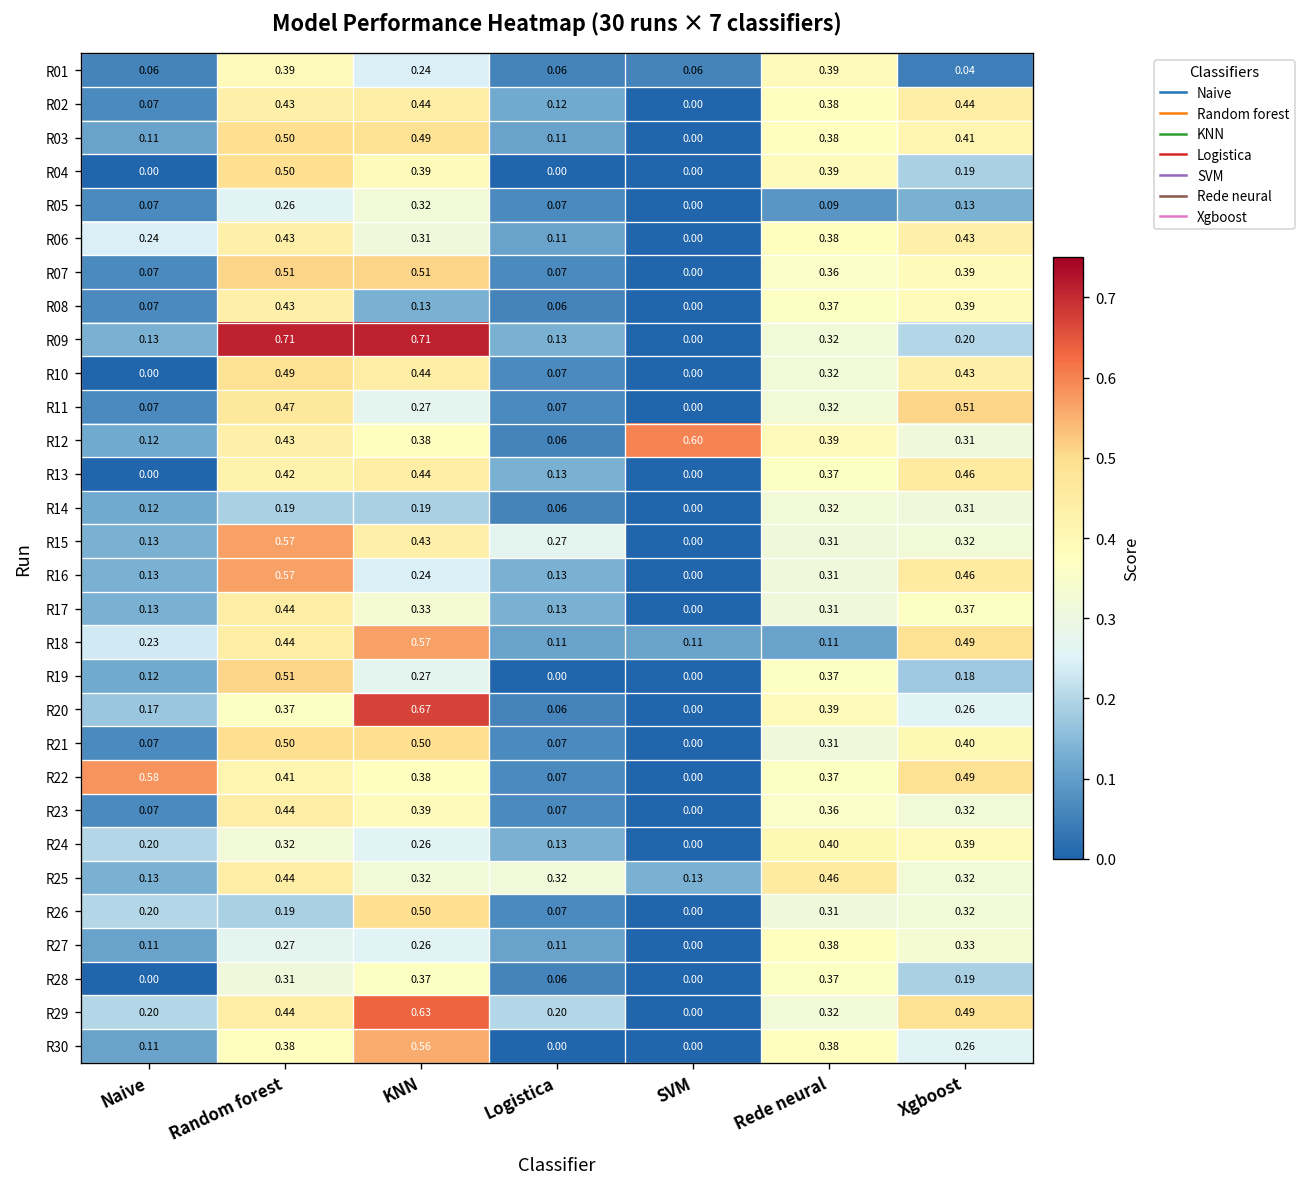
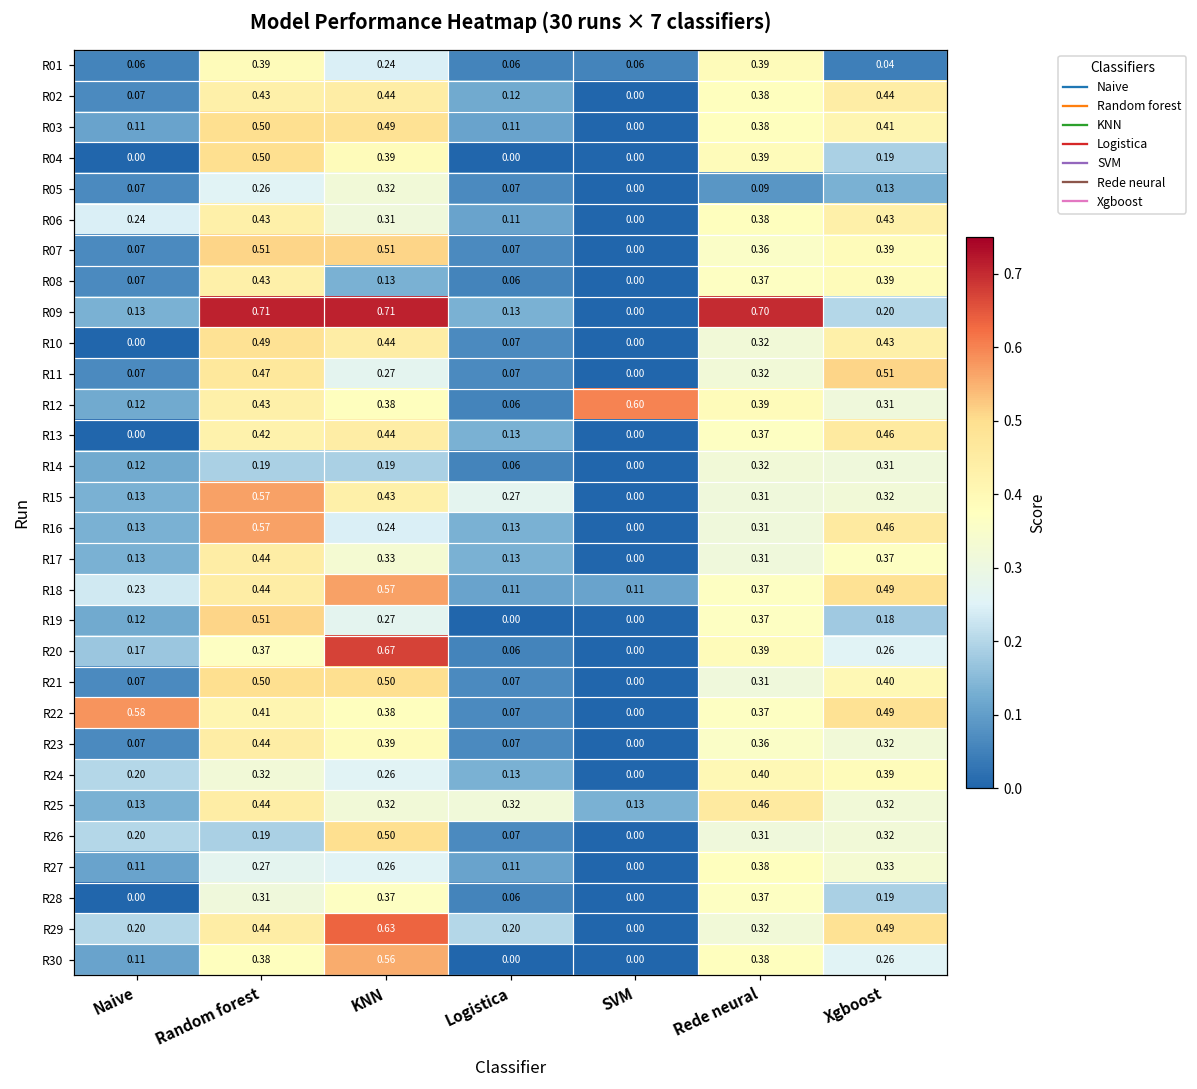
  {
    "R09": {
      "Naive": 0.13,
      "Random forest": 0.71,
      "KNN": 0.71,
      "Logistica": 0.13,
      "SVM": 0.00,
-     "Rede neural": 0.32,
+     "Rede neural": 0.70,
      "Xgboost": 0.20
    },
    "R18": {
      "Naive": 0.23,
      "Random forest": 0.44,
      "KNN": 0.57,
      "Logistica": 0.11,
      "SVM": 0.11,
-     "Rede neural": 0.11,
+     "Rede neural": 0.37,
      "Xgboost": 0.49
    }
  }
